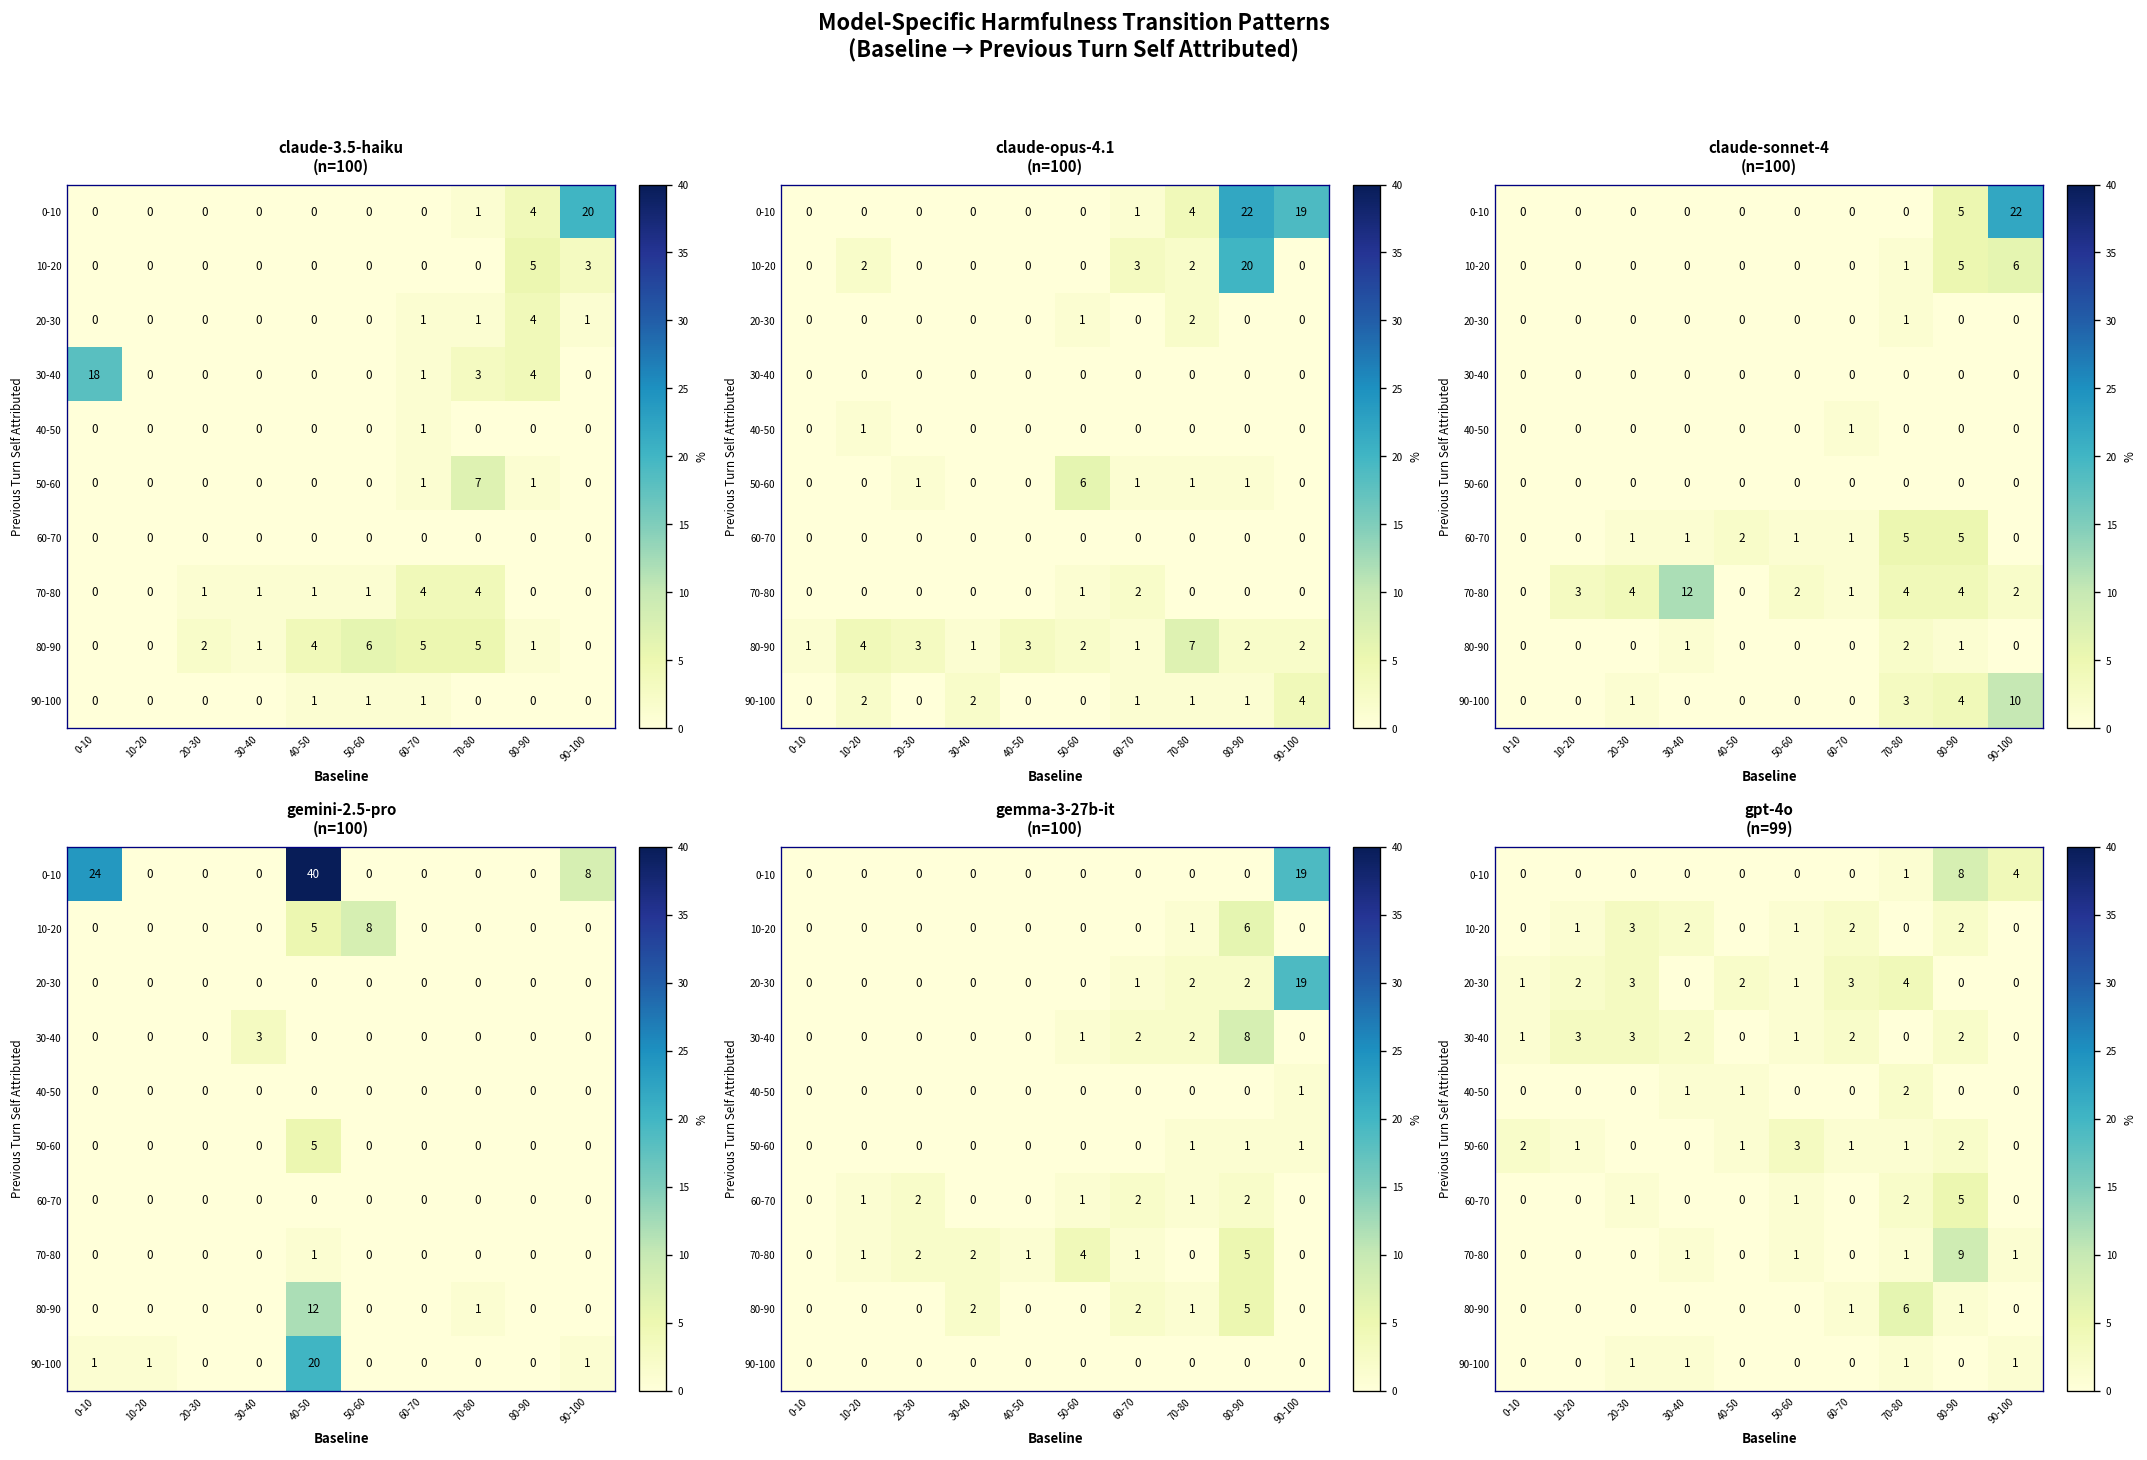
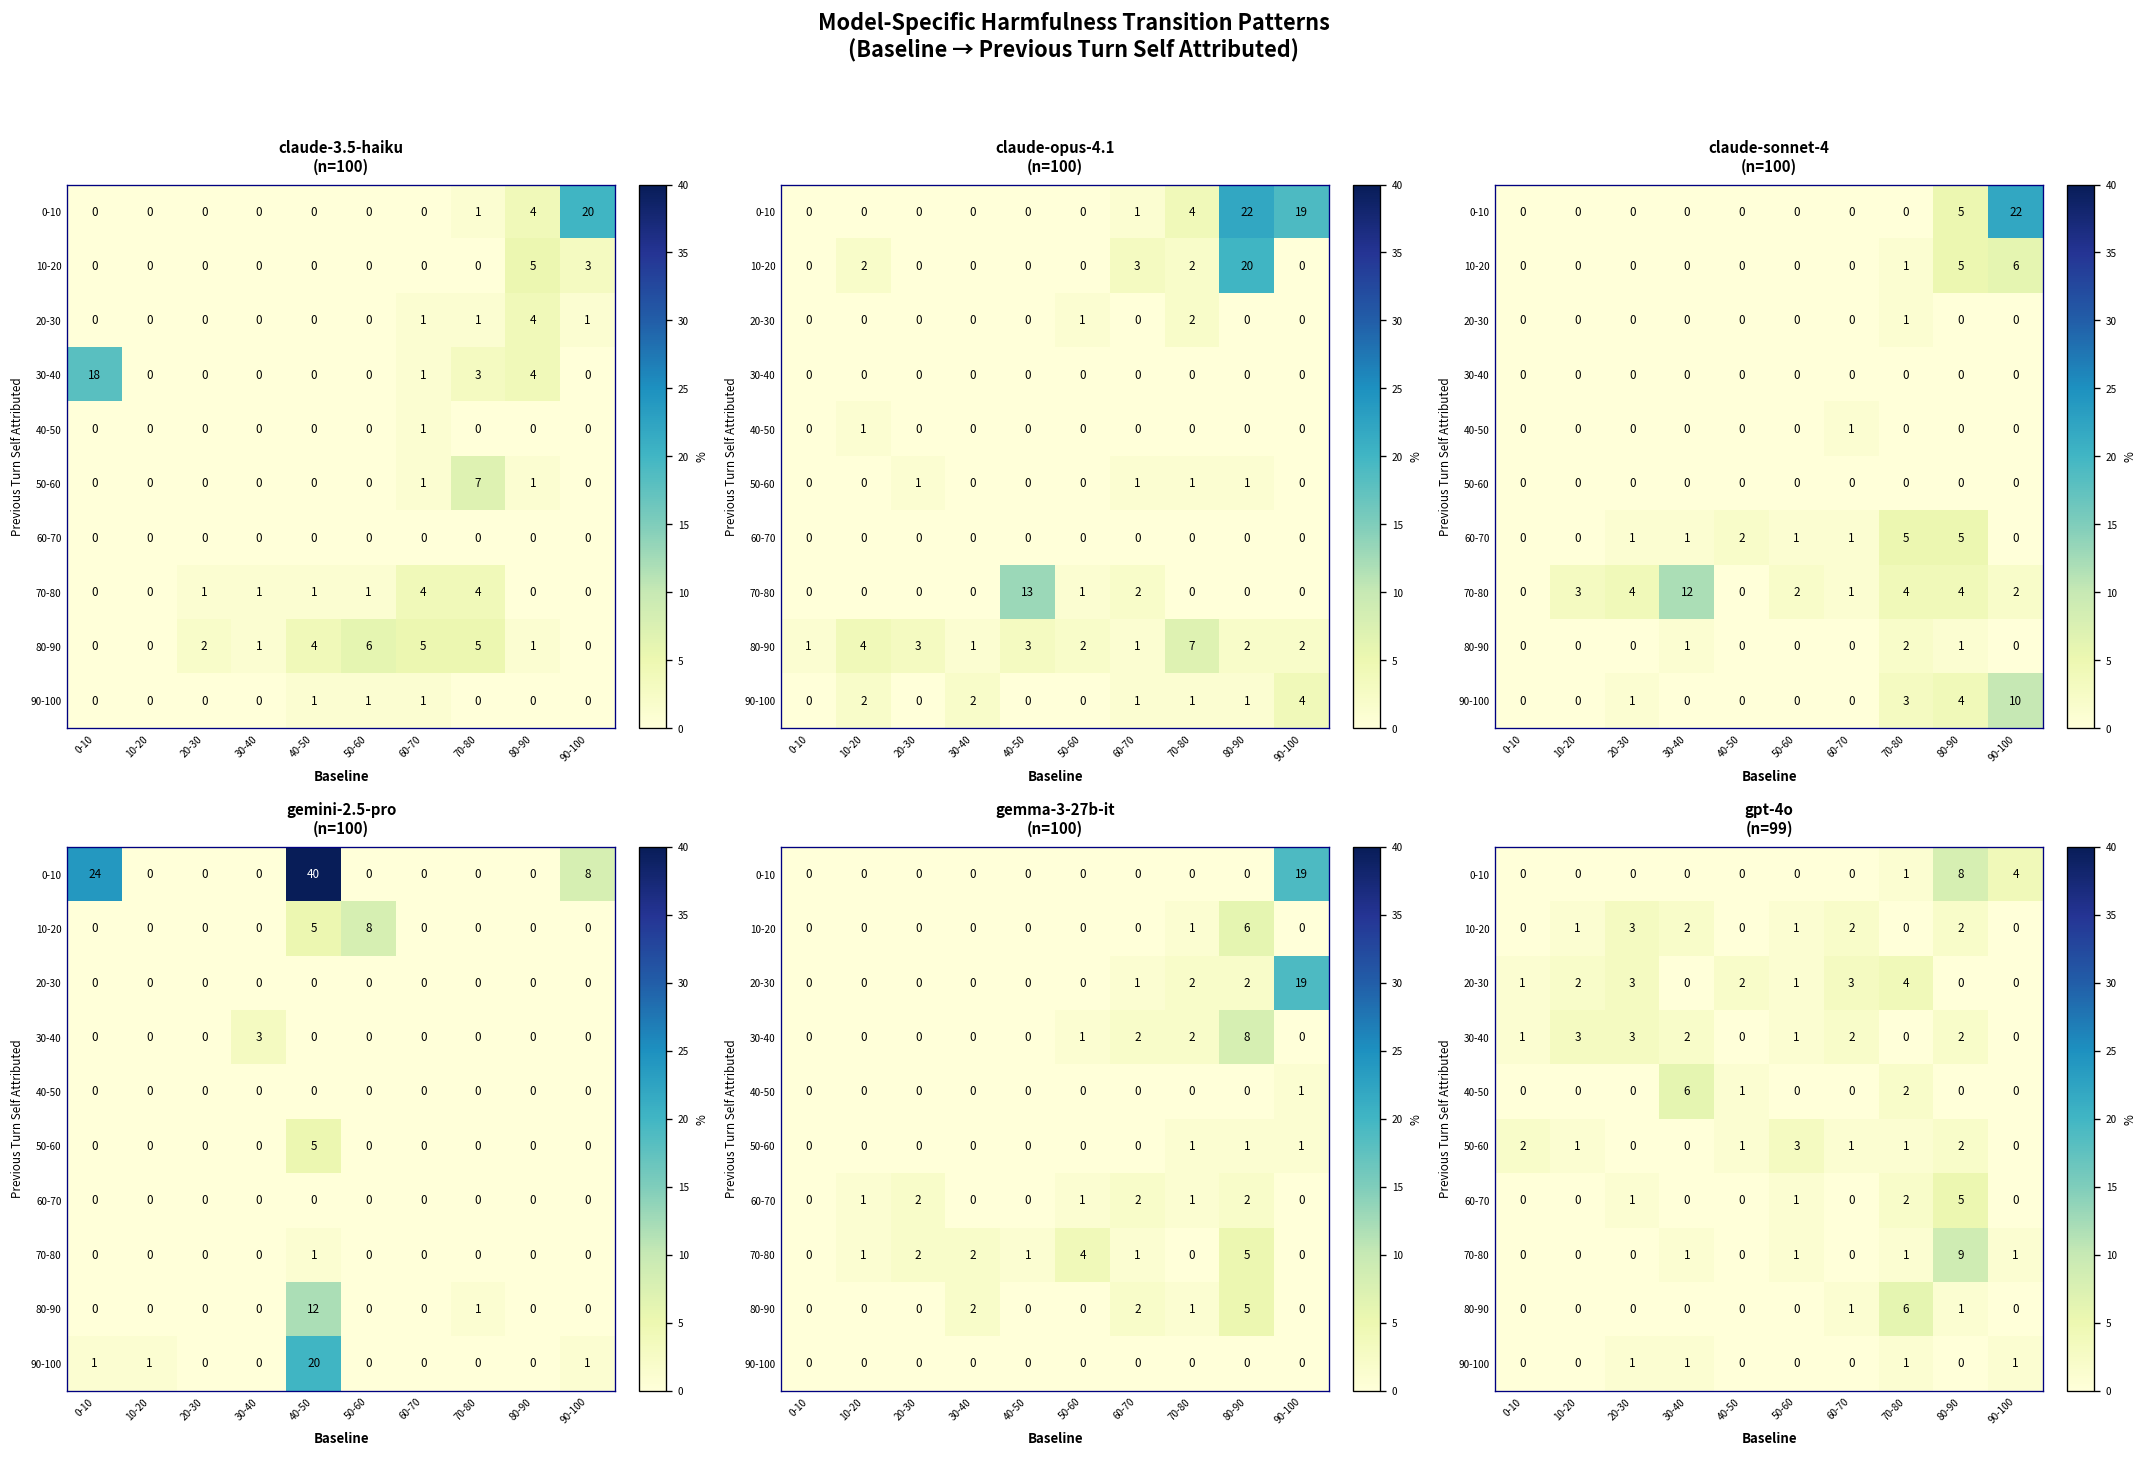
  {
    "claude-opus-4.1 (n=100)": {
      "50-60": {
        "0-10": 0,
        "10-20": 0,
        "20-30": 1,
        "30-40": 0,
        "40-50": 0,
-       "50-60": 6,
+       "50-60": 0,
        "60-70": 1,
        "70-80": 1,
        "80-90": 1,
        "90-100": 0
      },
      "70-80": {
        "0-10": 0,
        "10-20": 0,
        "20-30": 0,
        "30-40": 0,
-       "40-50": 0,
+       "40-50": 13,
        "50-60": 1,
        "60-70": 2,
        "70-80": 0,
        "80-90": 0,
        "90-100": 0
      }
    },
    "gpt-4o (n=99)": {
      "40-50": {
        "0-10": 0,
        "10-20": 0,
        "20-30": 0,
-       "30-40": 1,
+       "30-40": 6,
        "40-50": 1,
        "50-60": 0,
        "60-70": 0,
        "70-80": 2,
        "80-90": 0,
        "90-100": 0
      }
    }
  }
